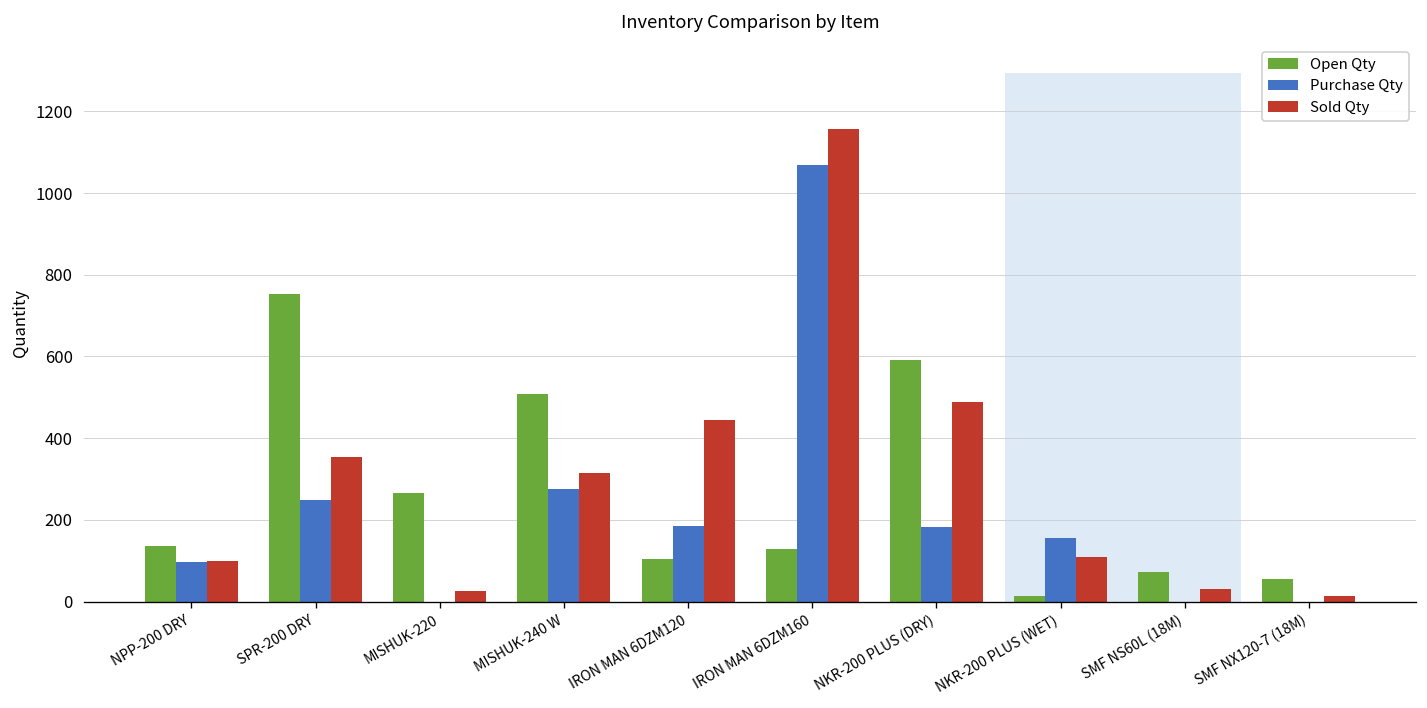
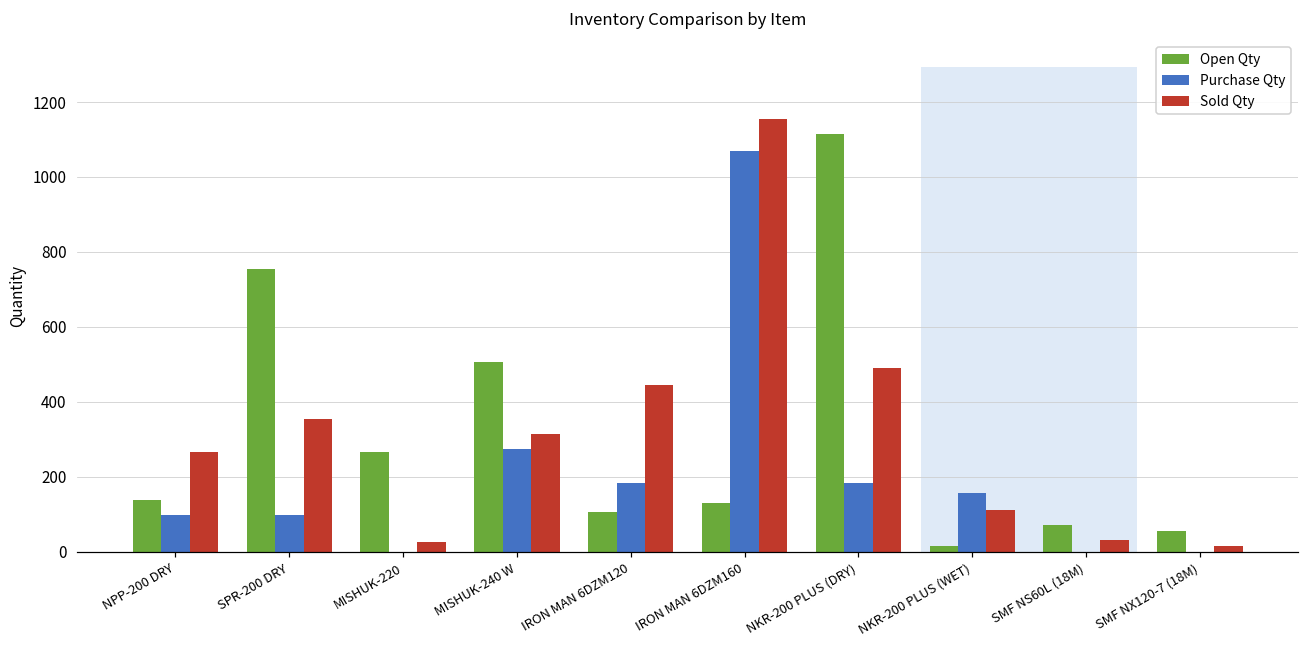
  {
    "Open Qty": {
      "NPP-200 DRY": 140,
      "SPR-200 DRY": 750,
      "MISHUK-220": 270,
      "MISHUK-240 W": 510,
      "IRON MAN 6DZM120": 110,
      "IRON MAN 6DZM160": 130,
-     "NKR-200 PLUS (DRY)": 590,
+     "NKR-200 PLUS (DRY)": 1120,
      "NKR-200 PLUS (WET)": 20,
      "SMF NS60L (18M)": 70,
      "SMF NX120-7 (18M)": 60
    },
    "Purchase Qty": {
      "NPP-200 DRY": 100,
-     "SPR-200 DRY": 250,
+     "SPR-200 DRY": 100,
      "MISHUK-220": 0,
      "MISHUK-240 W": 280,
      "IRON MAN 6DZM120": 180,
      "IRON MAN 6DZM160": 1070,
      "NKR-200 PLUS (DRY)": 180,
      "NKR-200 PLUS (WET)": 160,
      "SMF NS60L (18M)": 0,
      "SMF NX120-7 (18M)": 0
    },
    "Sold Qty": {
-     "NPP-200 DRY": 100,
+     "NPP-200 DRY": 270,
      "SPR-200 DRY": 350,
      "MISHUK-220": 30,
      "MISHUK-240 W": 310,
      "IRON MAN 6DZM120": 440,
      "IRON MAN 6DZM160": 1160,
      "NKR-200 PLUS (DRY)": 490,
      "NKR-200 PLUS (WET)": 110,
      "SMF NS60L (18M)": 30,
      "SMF NX120-7 (18M)": 20
    }
  }
